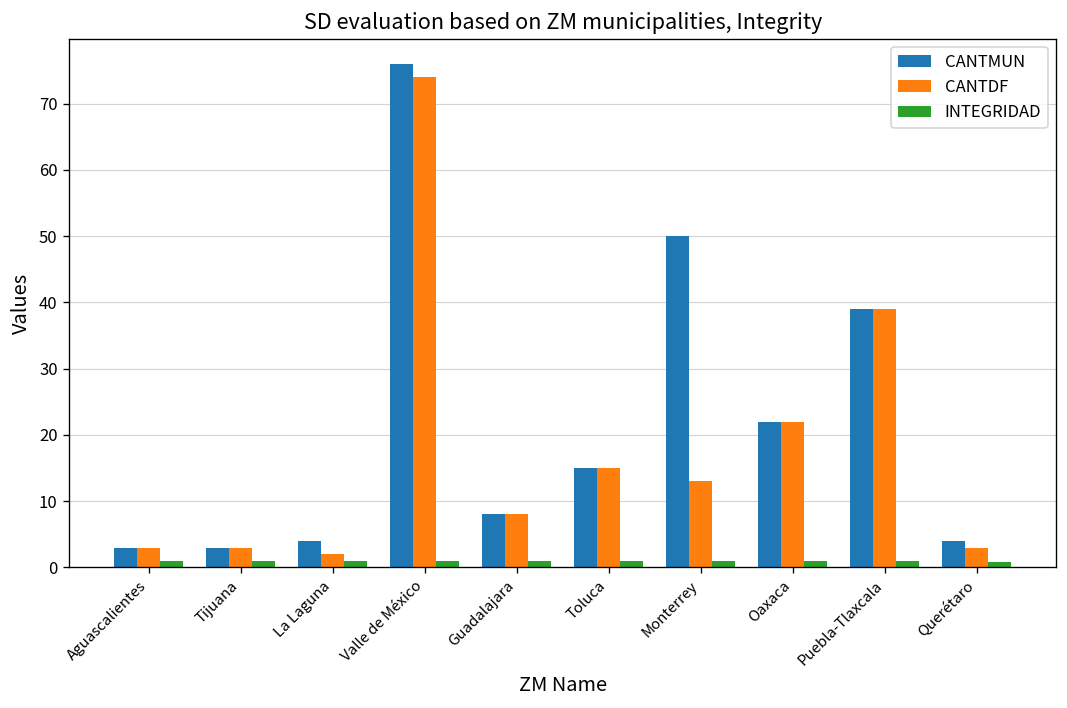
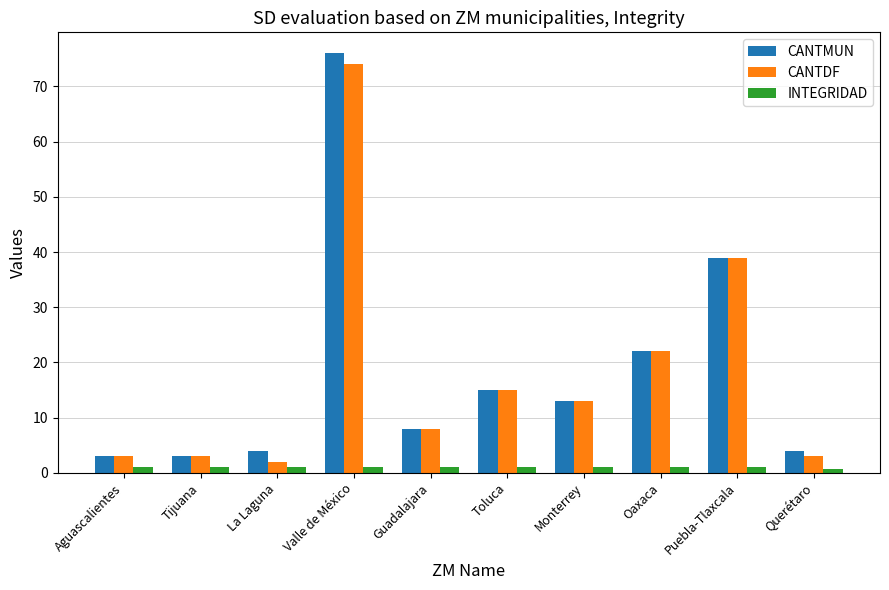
  {
    "CANTMUN": {
      "Aguascalientes": 3,
      "Tijuana": 3,
      "La Laguna": 4,
      "Valle de México": 76,
      "Guadalajara": 8,
      "Toluca": 15,
-     "Monterrey": 50,
+     "Monterrey": 13,
      "Oaxaca": 22,
      "Puebla-Tlaxcala": 39,
      "Querétaro": 4
    },
    "CANTDF": {
      "Aguascalientes": 3,
      "Tijuana": 3,
      "La Laguna": 2,
      "Valle de México": 74,
      "Guadalajara": 8,
      "Toluca": 15,
      "Monterrey": 13,
      "Oaxaca": 22,
      "Puebla-Tlaxcala": 39,
      "Querétaro": 3
    },
    "INTEGRIDAD": {
      "Aguascalientes": 1,
      "Tijuana": 1,
      "La Laguna": 1,
      "Valle de México": 1,
      "Guadalajara": 1,
      "Toluca": 1,
      "Monterrey": 1,
      "Oaxaca": 1,
      "Puebla-Tlaxcala": 1,
      "Querétaro": 1
    }
  }
